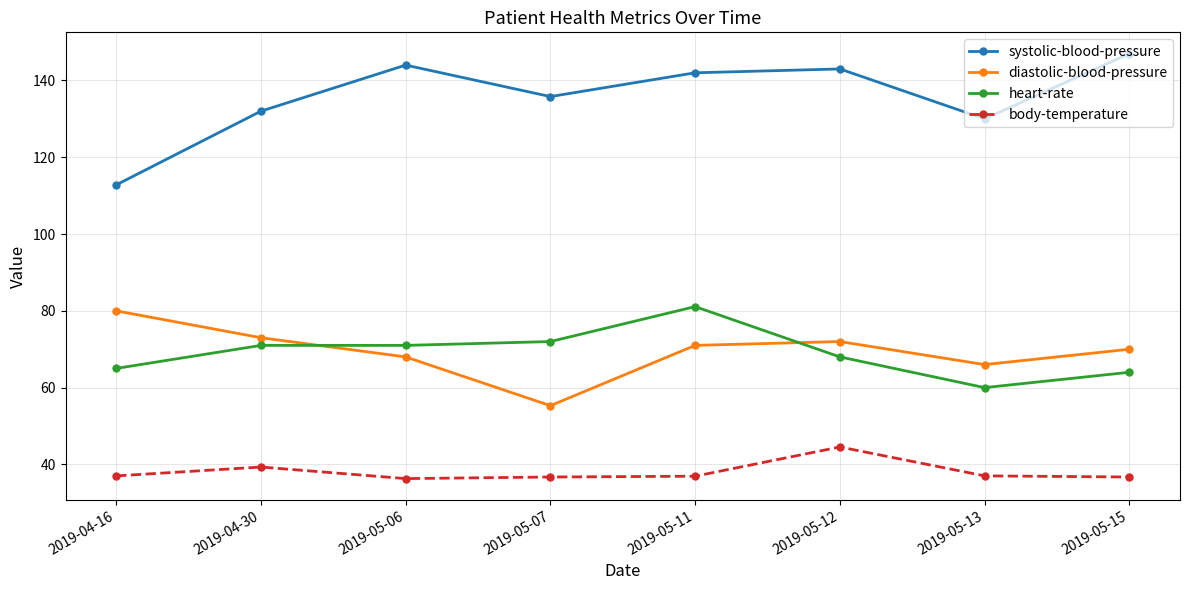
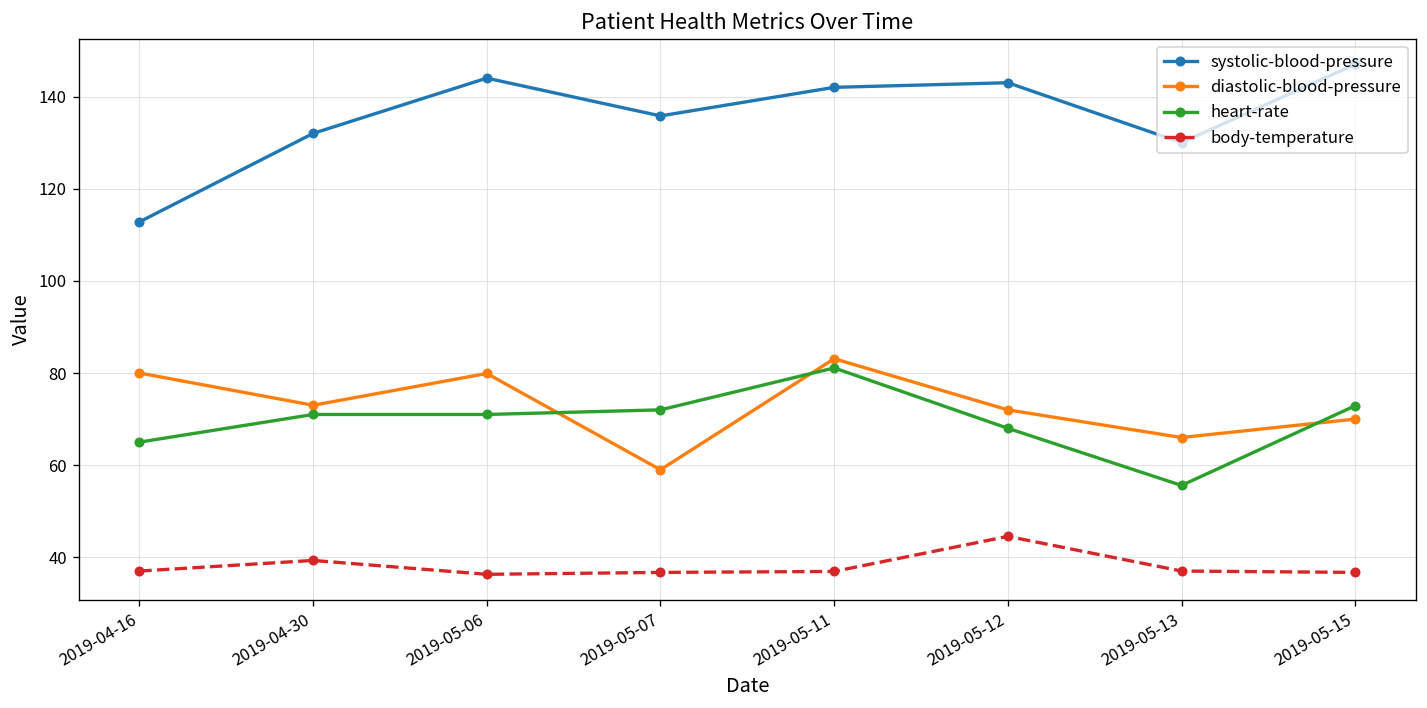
  {
    "systolic-blood-pressure": {
      "2019-04-16": 113,
      "2019-04-30": 132,
      "2019-05-06": 144,
      "2019-05-07": 136,
      "2019-05-11": 142,
      "2019-05-12": 143
    },
    "diastolic-blood-pressure": {
      "2019-04-16": 80,
      "2019-04-30": 73,
-     "2019-05-06": 68,
-     "2019-05-07": 55,
-     "2019-05-11": 71,
+     "2019-05-06": 80,
+     "2019-05-07": 59,
+     "2019-05-11": 83,
      "2019-05-12": 72,
      "2019-05-13": 66,
      "2019-05-15": 70
    },
    "heart-rate": {
      "2019-04-16": 65,
      "2019-04-30": 71,
      "2019-05-06": 71,
      "2019-05-07": 72,
      "2019-05-11": 81,
      "2019-05-12": 68,
-     "2019-05-13": 60,
-     "2019-05-15": 64
+     "2019-05-13": 56,
+     "2019-05-15": 73
    },
    "body-temperature": {
      "2019-04-16": 37,
      "2019-04-30": 39,
      "2019-05-06": 36,
      "2019-05-07": 37,
      "2019-05-11": 37,
      "2019-05-12": 45,
      "2019-05-13": 37,
      "2019-05-15": 37
    }
  }
